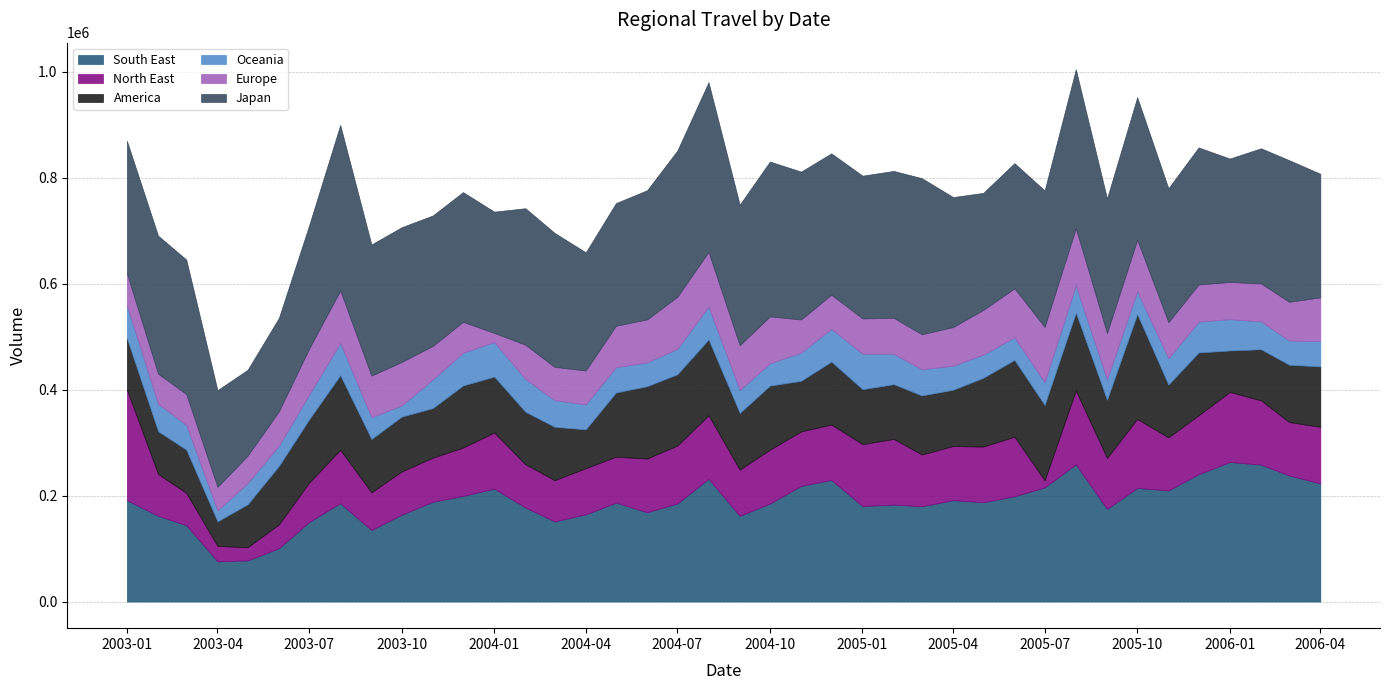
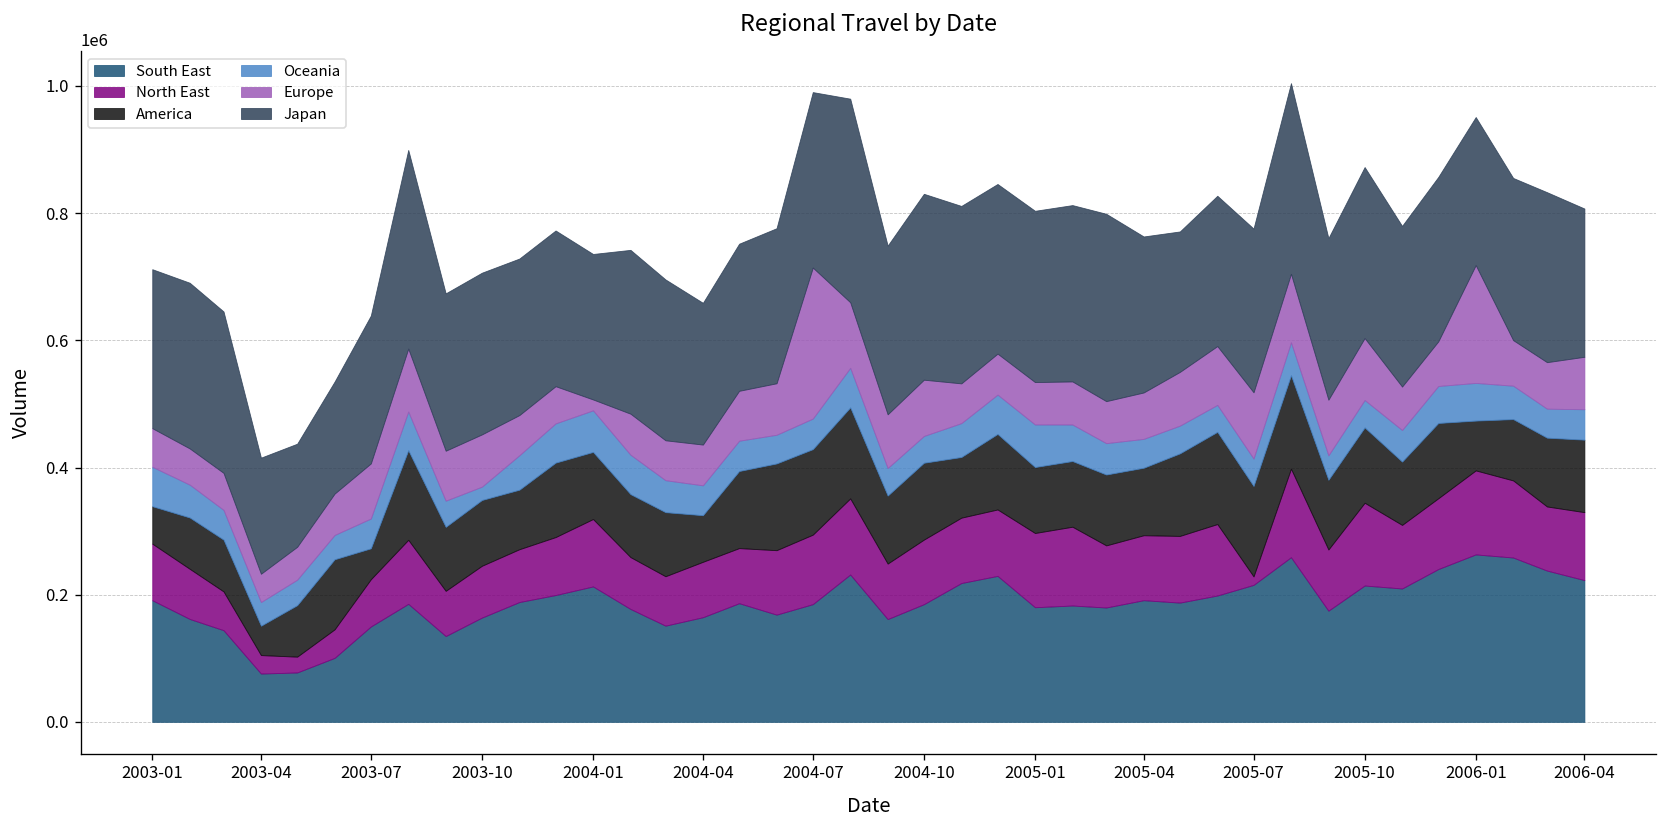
  {
    "North East": {
-     "2003-01": 210000,
+     "2003-01": 90000,
      "2003-04": 30000,
      "2003-07": 70000,
      "2003-10": 80000,
      "2004-01": 110000,
      "2004-04": 90000,
      "2004-07": 110000,
      "2004-10": 100000,
      "2005-01": 120000,
      "2005-04": 100000,
      "2005-07": 10000,
      "2005-10": 130000,
      "2006-01": 130000,
      "2006-04": 110000
    },
    "America": {
-     "2003-01": 100000,
+     "2003-01": 60000,
      "2003-04": 50000,
-     "2003-07": 120000,
+     "2003-07": 50000,
      "2003-10": 100000,
      "2004-01": 110000,
      "2004-04": 70000,
      "2004-07": 130000,
      "2004-10": 120000,
      "2005-01": 100000,
      "2005-04": 110000,
      "2005-07": 140000,
-     "2005-10": 200000,
+     "2005-10": 120000,
      "2006-01": 80000,
      "2006-04": 110000
    },
    "Oceania": {
      "2003-01": 60000,
-     "2003-04": 20000,
+     "2003-04": 40000,
      "2003-07": 50000,
      "2003-10": 20000,
      "2004-01": 70000,
      "2004-04": 50000,
      "2004-07": 50000,
      "2004-10": 40000,
      "2005-01": 70000,
      "2005-04": 50000,
      "2005-07": 40000,
      "2005-10": 40000,
      "2006-01": 60000,
      "2006-04": 50000
    },
    "Europe": {
      "2003-01": 60000,
      "2003-04": 40000,
      "2003-07": 90000,
      "2003-10": 80000,
      "2004-01": 20000,
      "2004-04": 60000,
-     "2004-07": 100000,
+     "2004-07": 240000,
      "2004-10": 90000,
      "2005-01": 70000,
      "2005-04": 70000,
      "2005-07": 100000,
      "2005-10": 100000,
-     "2006-01": 70000,
+     "2006-01": 190000,
      "2006-04": 80000
    }
  }
